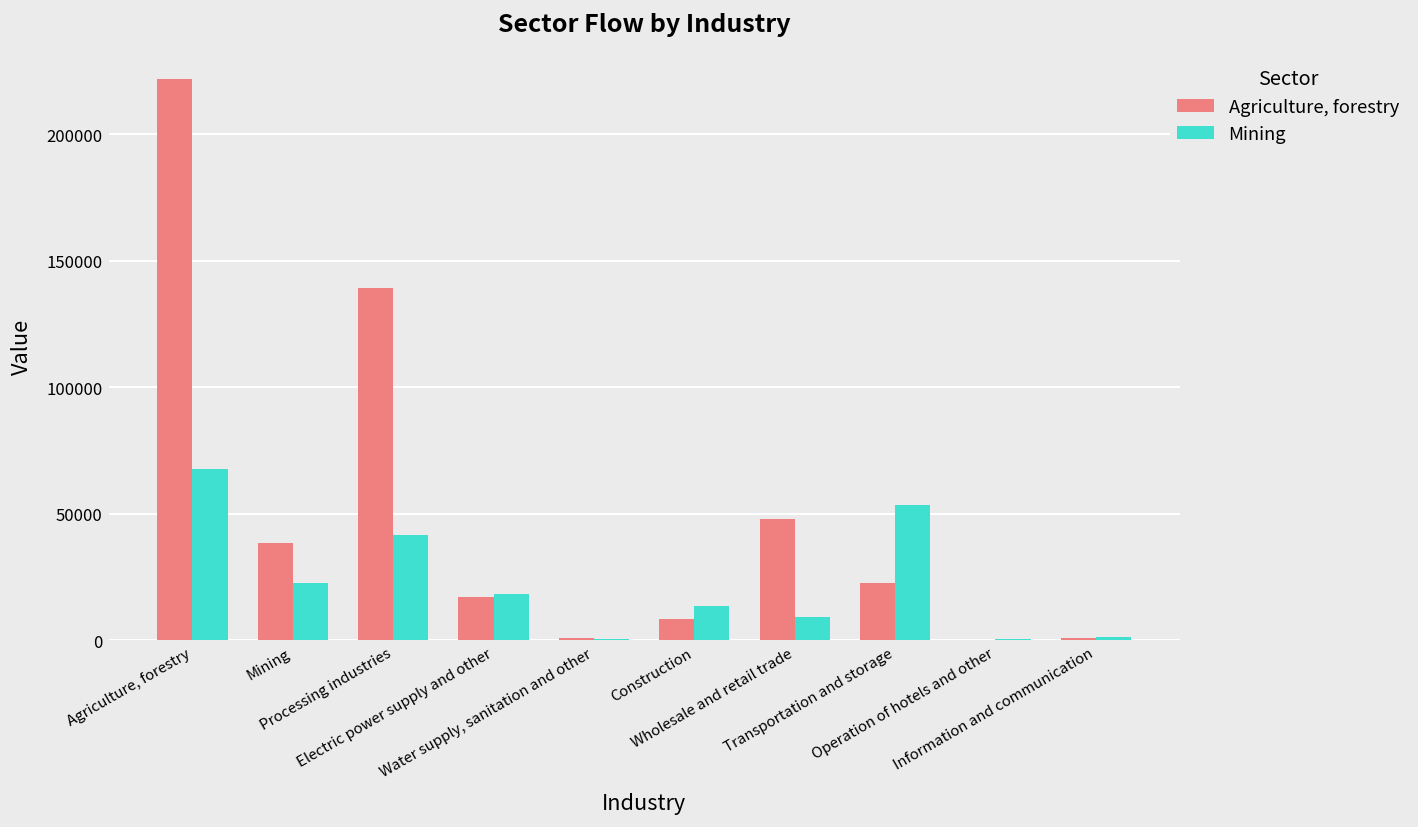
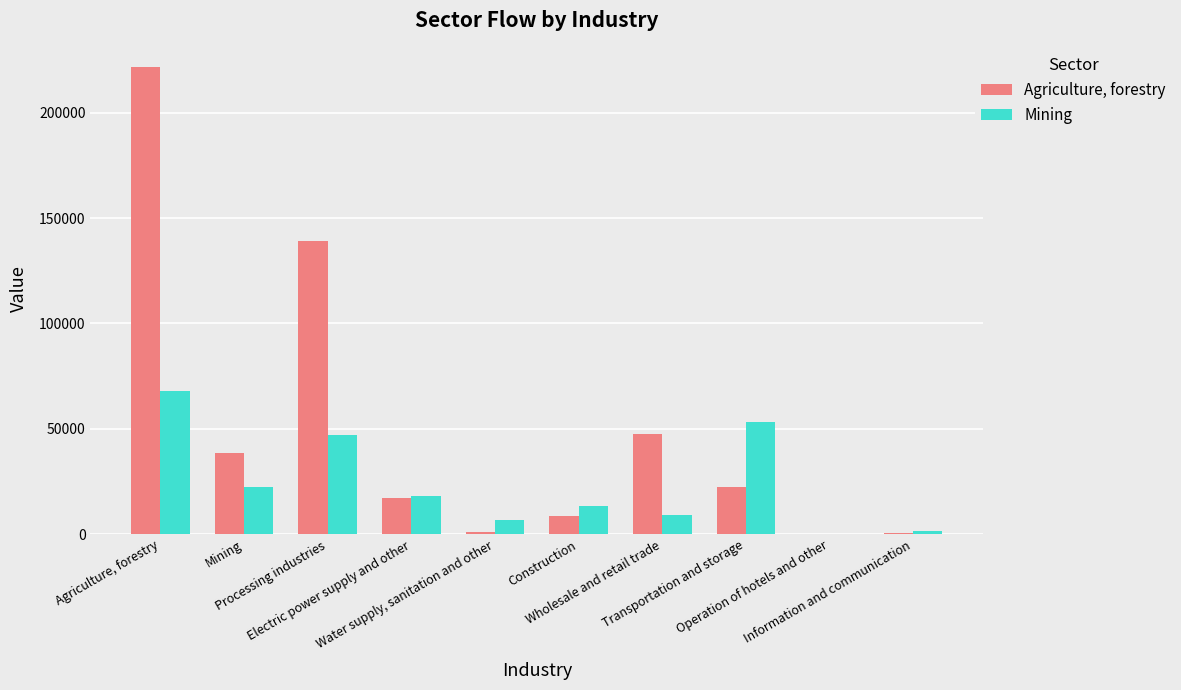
  {
    "Agriculture, forestry": {
      "Agriculture, forestry": 222000,
      "Mining": 39000,
      "Processing industries": 139000,
      "Electric power supply and other": 17000,
      "Construction": 9000,
      "Wholesale and retail trade": 48000,
      "Transportation and storage": 23000
    },
    "Mining": {
      "Agriculture, forestry": 68000,
      "Mining": 23000,
-     "Processing industries": 42000,
+     "Processing industries": 47000,
      "Electric power supply and other": 18000,
-     "Water supply, sanitation and other": 1000,
+     "Water supply, sanitation and other": 7000,
      "Construction": 13000,
      "Wholesale and retail trade": 9000,
      "Transportation and storage": 53000,
      "Information and communication": 1000
    }
  }
